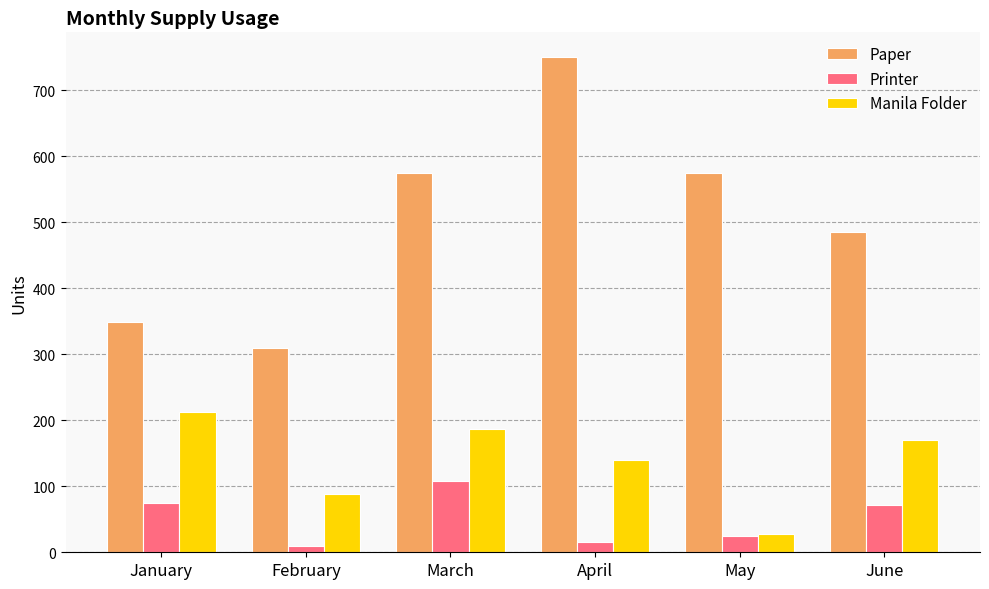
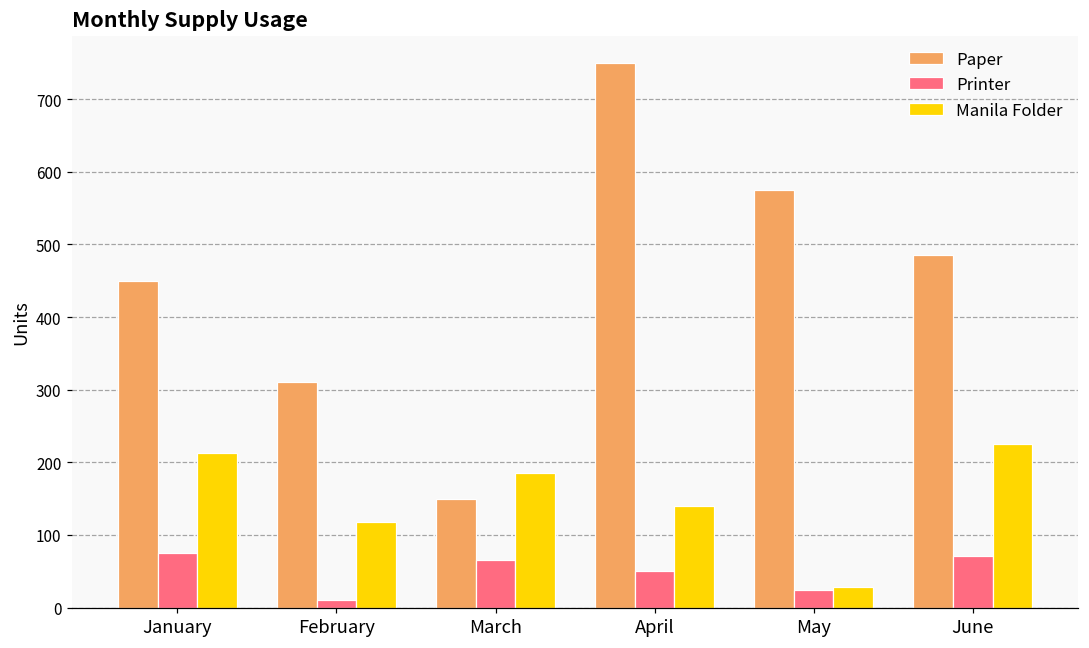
  {
    "Paper": {
-     "January": 350,
+     "January": 450,
      "February": 310,
-     "March": 580,
+     "March": 150,
      "April": 750,
      "May": 580,
      "June": 490
    },
    "Printer": {
      "January": 80,
      "February": 10,
-     "March": 110,
-     "April": 20,
+     "March": 70,
+     "April": 50,
      "May": 20,
      "June": 70
    },
    "Manila Folder": {
      "January": 210,
-     "February": 90,
+     "February": 120,
      "March": 190,
      "April": 140,
      "May": 30,
-     "June": 170
+     "June": 230
    }
  }
